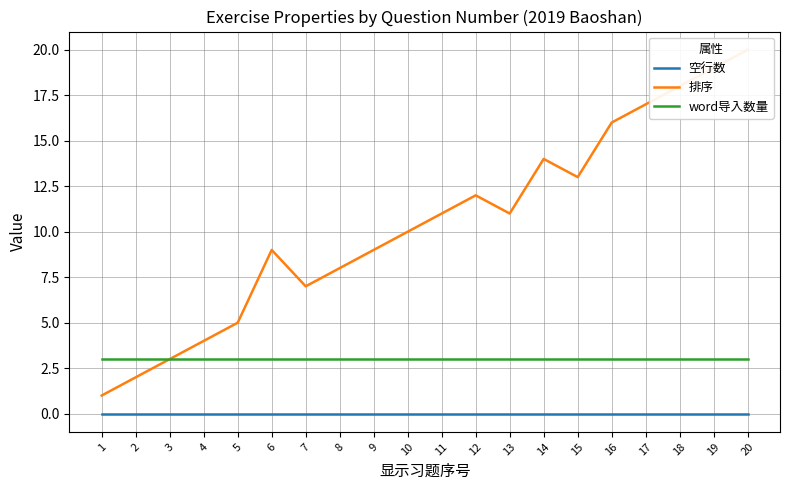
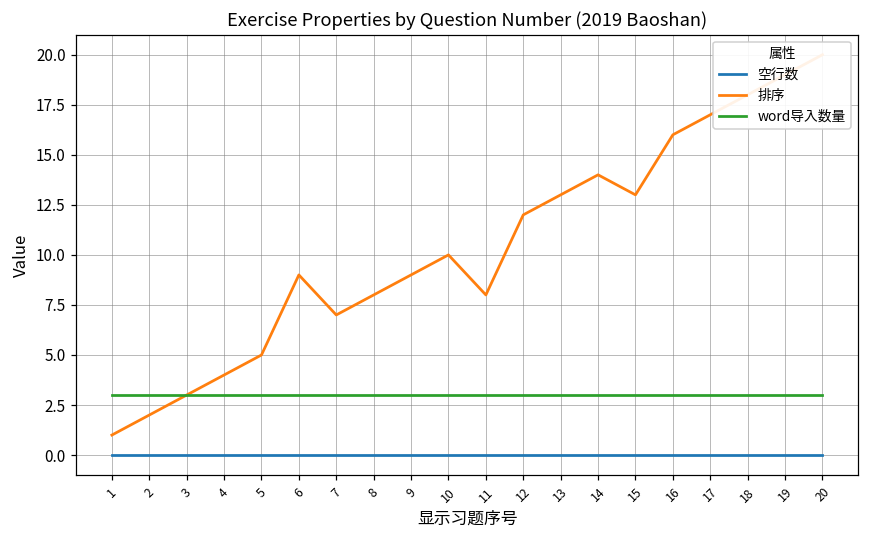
  {
    "空行数": {
      "1": 0,
      "2": 0,
      "3": 0,
      "4": 0,
      "5": 0,
      "6": 0,
      "7": 0,
      "8": 0,
      "9": 0,
      "10": 0,
      "11": 0,
      "12": 0,
      "13": 0,
      "14": 0,
      "15": 0,
      "16": 0,
      "17": 0,
      "18": 0,
      "19": 0,
      "20": 0
    },
    "排序": {
      "1": 1,
      "2": 2,
      "4": 4,
      "5": 5,
      "6": 9,
      "7": 7,
      "8": 8,
      "9": 9,
      "10": 10,
-     "11": 11,
+     "11": 8,
      "12": 12,
-     "13": 11,
+     "13": 13,
      "14": 14,
      "15": 13,
      "16": 16,
      "17": 17
    },
    "word导入数量": {
      "1": 3,
      "2": 3,
      "4": 3,
      "5": 3,
      "6": 3,
      "7": 3,
      "8": 3,
      "9": 3,
      "10": 3,
      "11": 3,
      "12": 3,
      "13": 3,
      "14": 3,
      "15": 3,
      "16": 3,
      "17": 3,
      "18": 3,
      "19": 3,
      "20": 3
    }
  }
